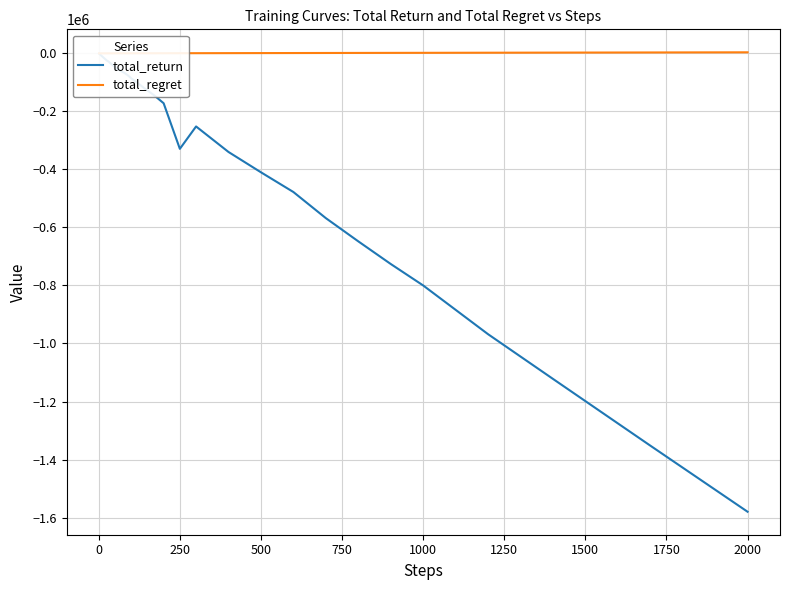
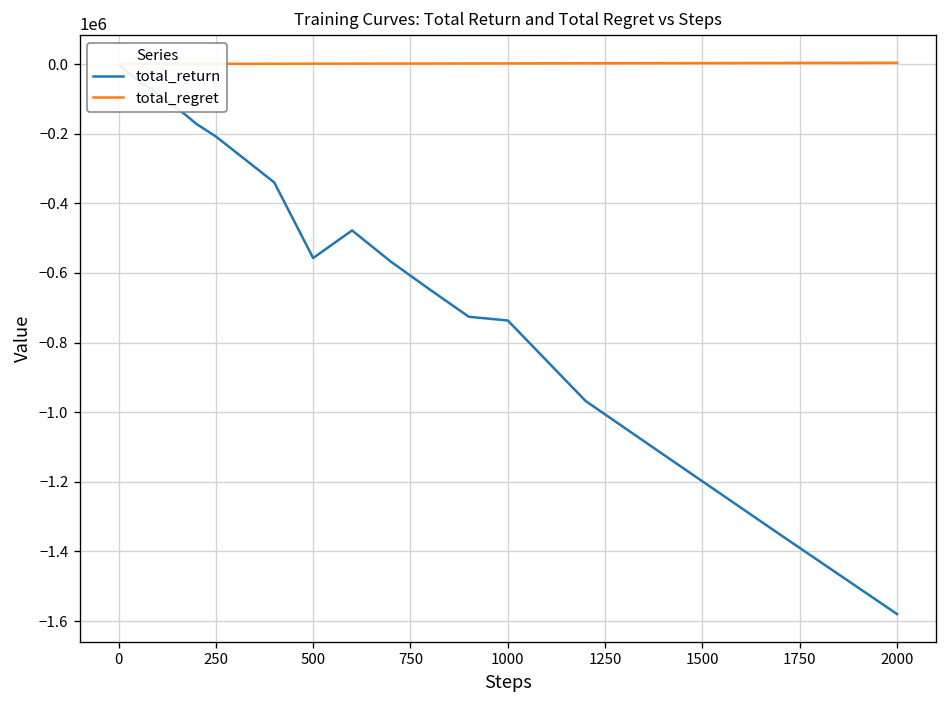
  {
    "total_return": {
-     "250": -330000,
-     "500": -410000,
-     "1000": -800000,
+     "250": -210000,
+     "500": -560000,
+     "1000": -740000,
      "2000": -1580000
    },
    "total_regret": {
      "500": 0,
      "1000": 0,
      "2000": 0
    }
  }
